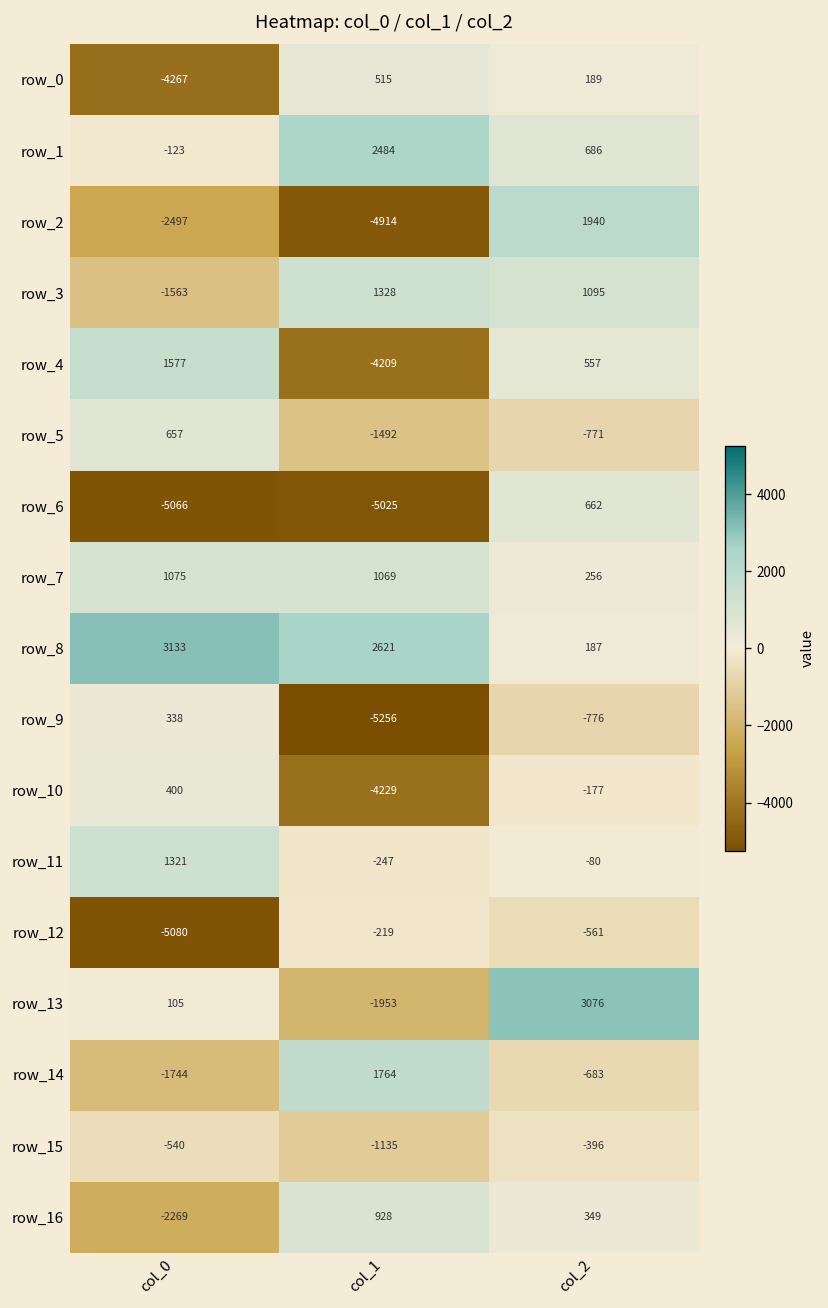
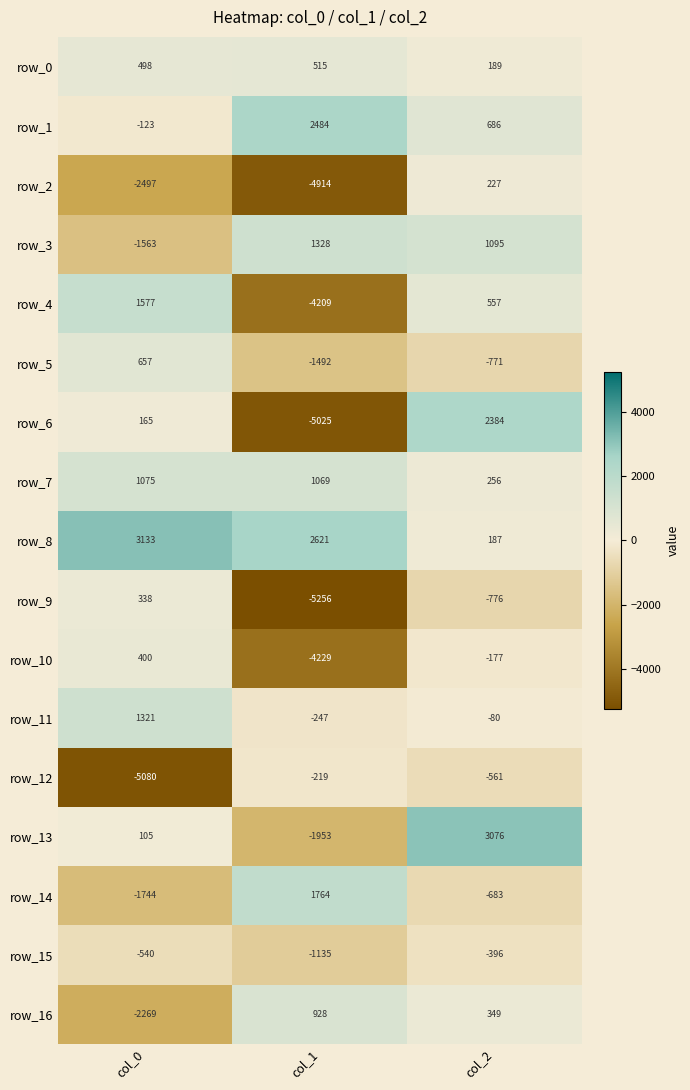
  {
    "row_0": {
-     "col_0": -4267,
+     "col_0": 498,
      "col_1": 515,
      "col_2": 189
    },
    "row_1": {
      "col_0": -123,
      "col_1": 2484,
      "col_2": 686
    },
    "row_2": {
      "col_0": -2497,
      "col_1": -4914,
-     "col_2": 1940
+     "col_2": 227
    },
    "row_3": {
      "col_0": -1563,
      "col_1": 1328,
      "col_2": 1095
    },
    "row_4": {
      "col_0": 1577,
      "col_1": -4209,
      "col_2": 557
    },
    "row_5": {
      "col_0": 657,
      "col_1": -1492,
      "col_2": -771
    },
    "row_6": {
-     "col_0": -5066,
+     "col_0": 165,
      "col_1": -5025,
-     "col_2": 662
+     "col_2": 2384
    },
    "row_7": {
      "col_0": 1075,
      "col_1": 1069,
      "col_2": 256
    },
    "row_8": {
      "col_0": 3133,
      "col_1": 2621,
      "col_2": 187
    },
    "row_9": {
      "col_0": 338,
      "col_1": -5256,
      "col_2": -776
    },
    "row_10": {
      "col_0": 400,
      "col_1": -4229,
      "col_2": -177
    },
    "row_11": {
      "col_0": 1321,
      "col_1": -247,
      "col_2": -80
    },
    "row_12": {
      "col_0": -5080,
      "col_1": -219,
      "col_2": -561
    },
    "row_13": {
      "col_0": 105,
      "col_1": -1953,
      "col_2": 3076
    },
    "row_14": {
      "col_0": -1744,
      "col_1": 1764,
      "col_2": -683
    },
    "row_15": {
      "col_0": -540,
      "col_1": -1135,
      "col_2": -396
    },
    "row_16": {
      "col_0": -2269,
      "col_1": 928,
      "col_2": 349
    }
  }
